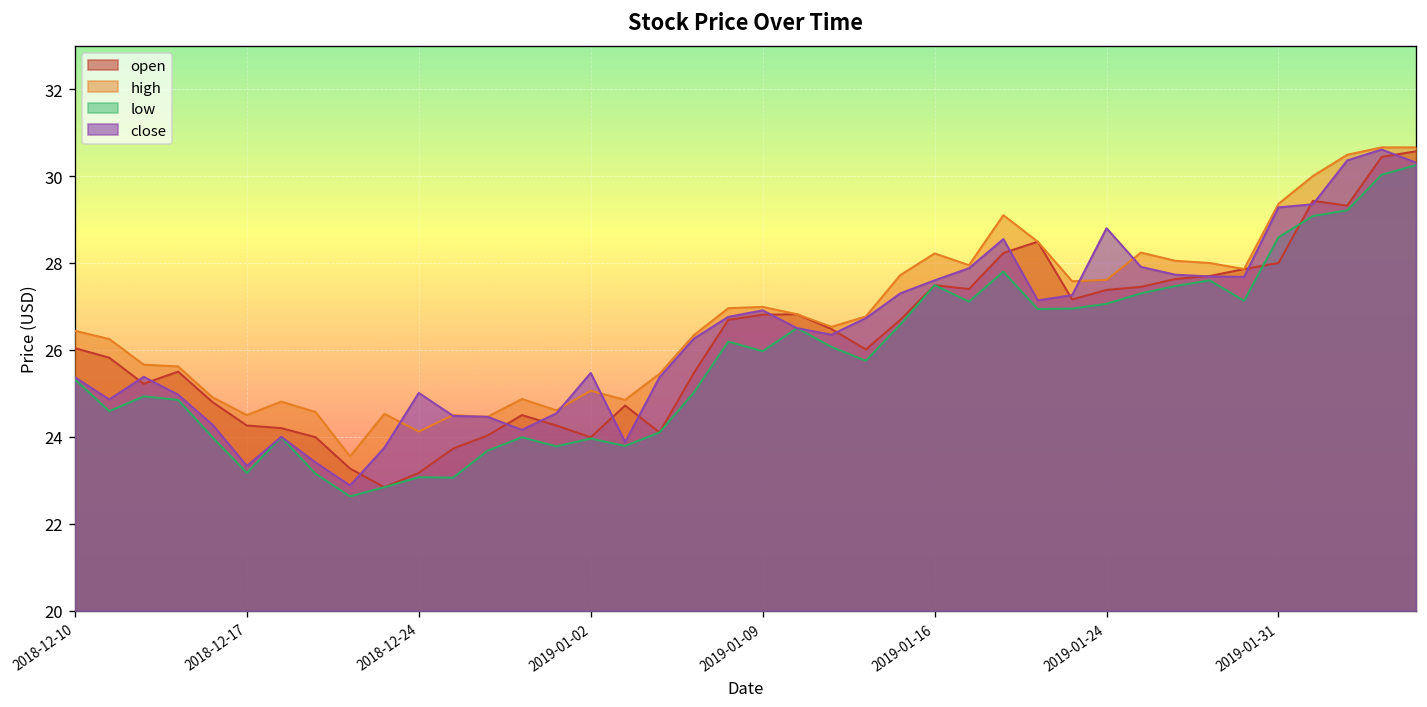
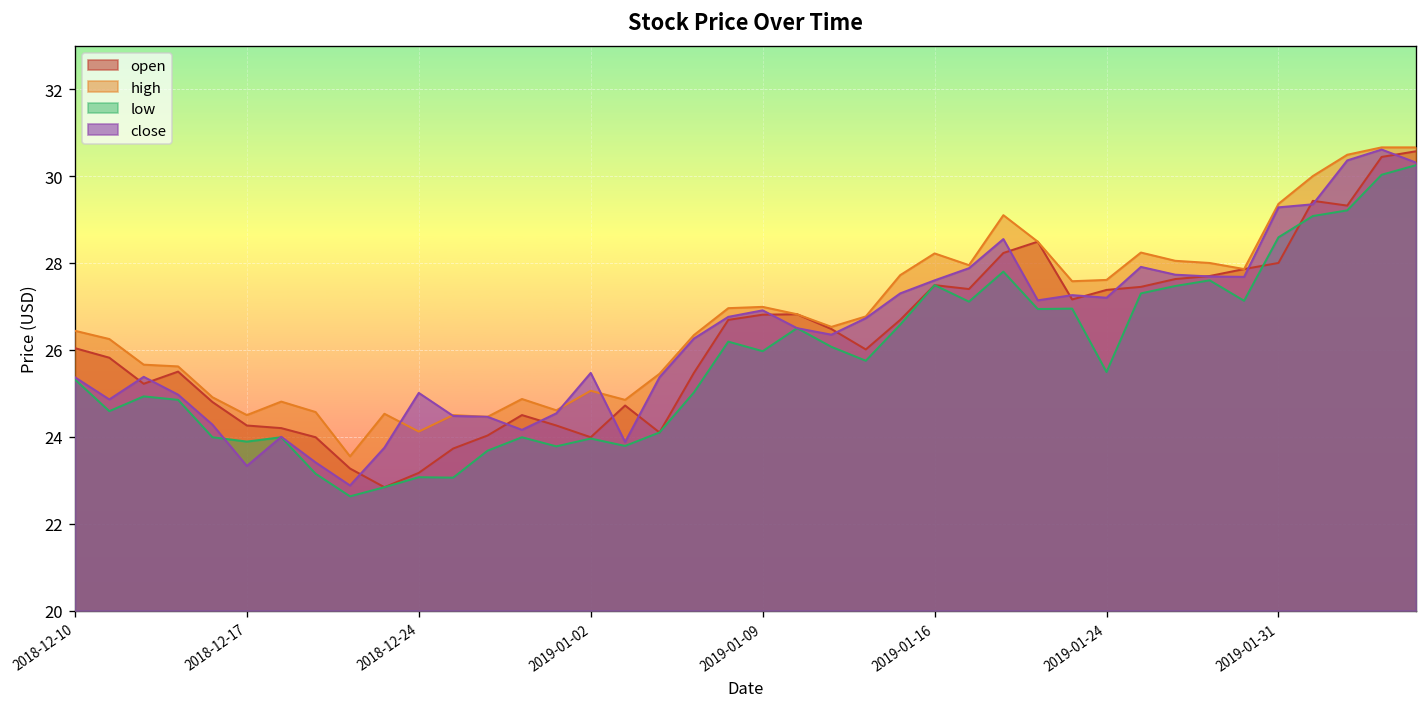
  {
    "low": {
-     "2018-12-17": 23.2,
+     "2018-12-17": 23.9,
      "2018-12-24": 23.1,
      "2019-01-09": 26.0,
-     "2019-01-24": 27.1,
+     "2019-01-24": 25.5,
      "2019-01-31": 28.6
    },
    "close": {
      "2018-12-17": 23.3,
      "2018-12-24": 25.0,
      "2019-01-02": 25.5,
      "2019-01-09": 26.9,
      "2019-01-16": 27.6,
-     "2019-01-24": 28.8,
+     "2019-01-24": 27.2,
      "2019-01-31": 29.3
    }
  }
